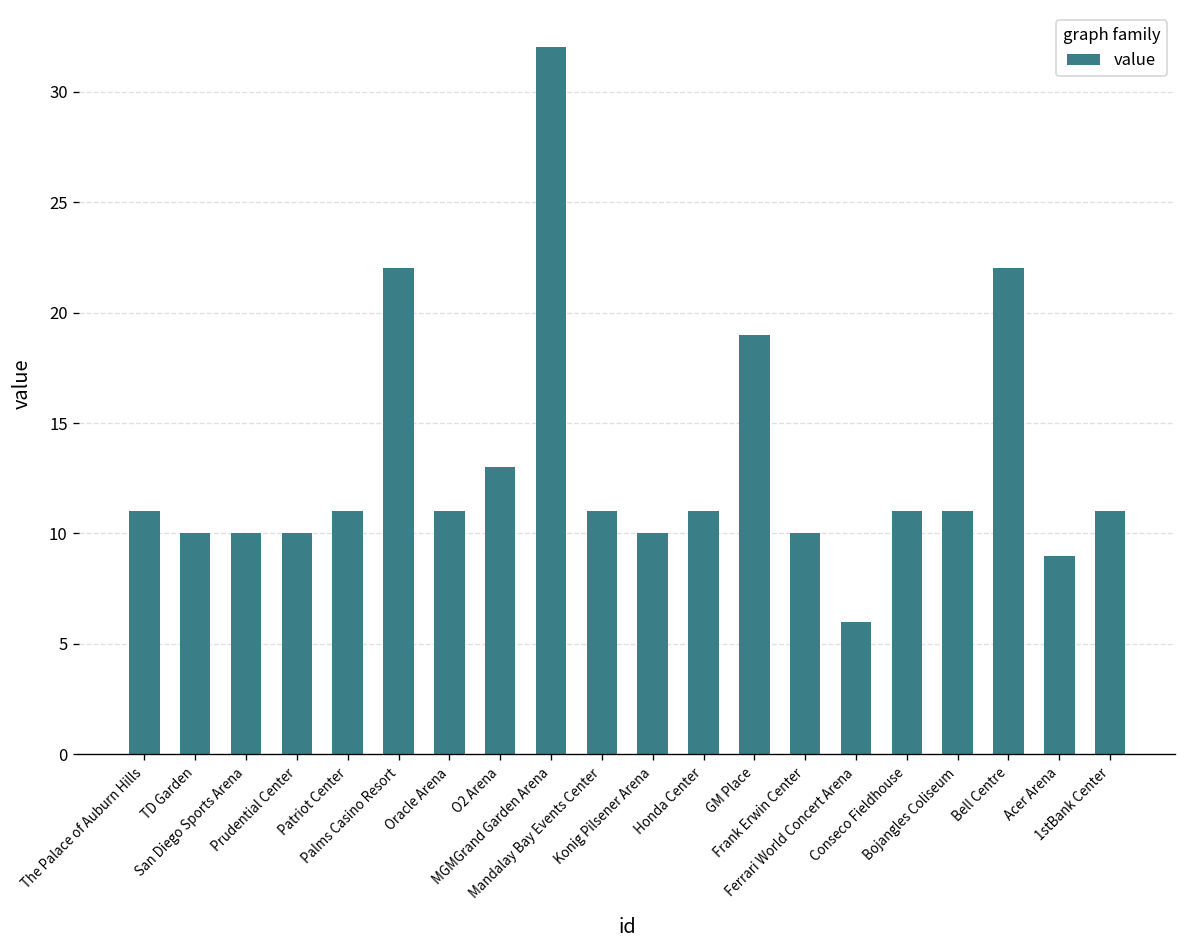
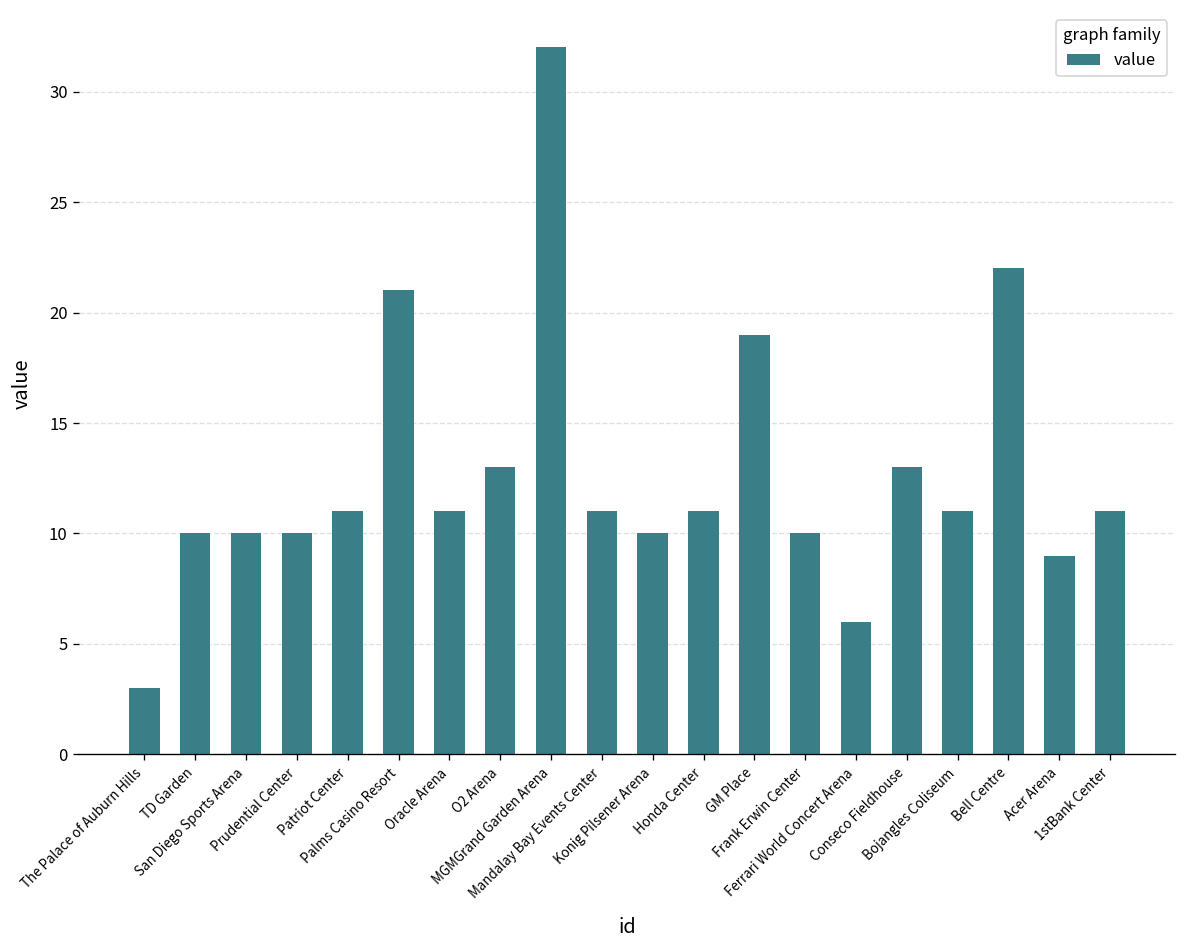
  {
-   "The Palace of Auburn Hills": 11,
+   "The Palace of Auburn Hills": 3,
    "TD Garden": 10,
    "San Diego Sports Arena": 10,
    "Prudential Center": 10,
    "Patriot Center": 11,
-   "Palms Casino Resort": 22,
+   "Palms Casino Resort": 21,
    "Oracle Arena": 11,
    "O2 Arena": 13,
    "MGMGrand Garden Arena": 32,
    "Mandalay Bay Events Center": 11,
    "Konig Pilsener Arena": 10,
    "Honda Center": 11,
    "GM Place": 19,
    "Frank Erwin Center": 10,
    "Ferrari World Concert Arena": 6,
-   "Conseco Fieldhouse": 11,
+   "Conseco Fieldhouse": 13,
    "Bojangles Coliseum": 11,
    "Bell Centre": 22,
    "Acer Arena": 9,
    "1stBank Center": 11
  }
